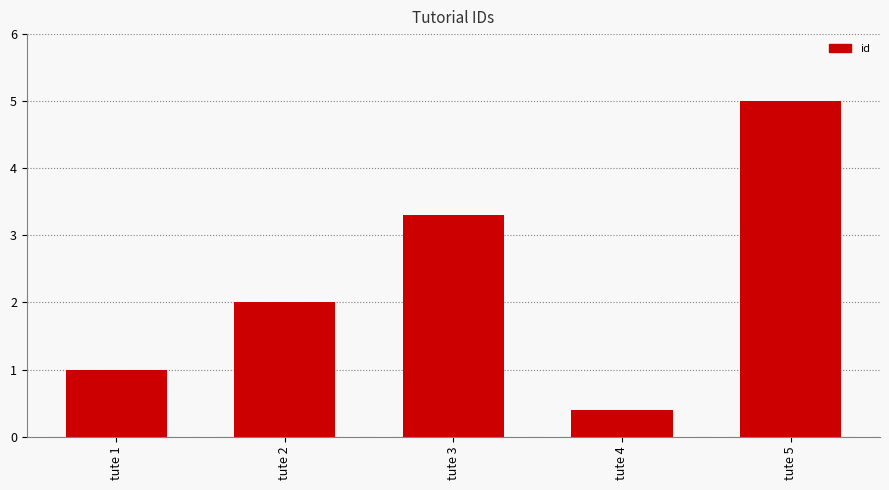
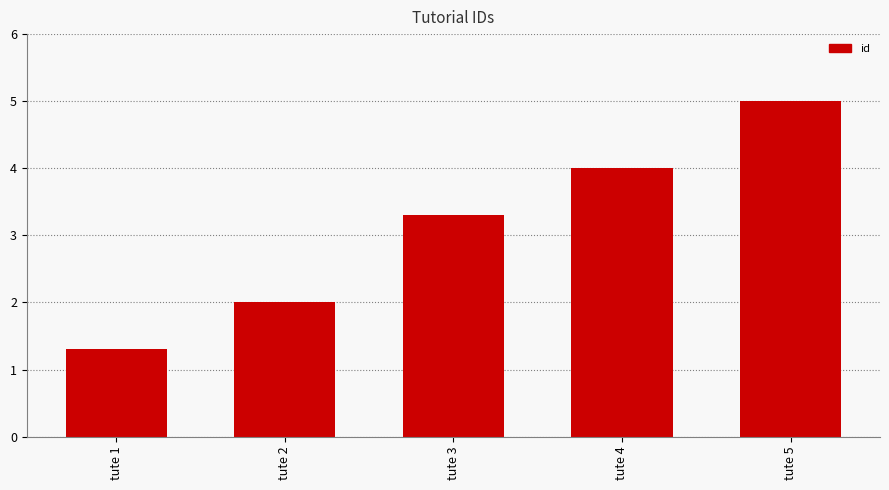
  {
-   "tute 1": 1.0,
+   "tute 1": 1.3,
    "tute 2": 2.0,
    "tute 3": 3.3,
-   "tute 4": 0.4,
+   "tute 4": 4.0,
    "tute 5": 5.0
  }
